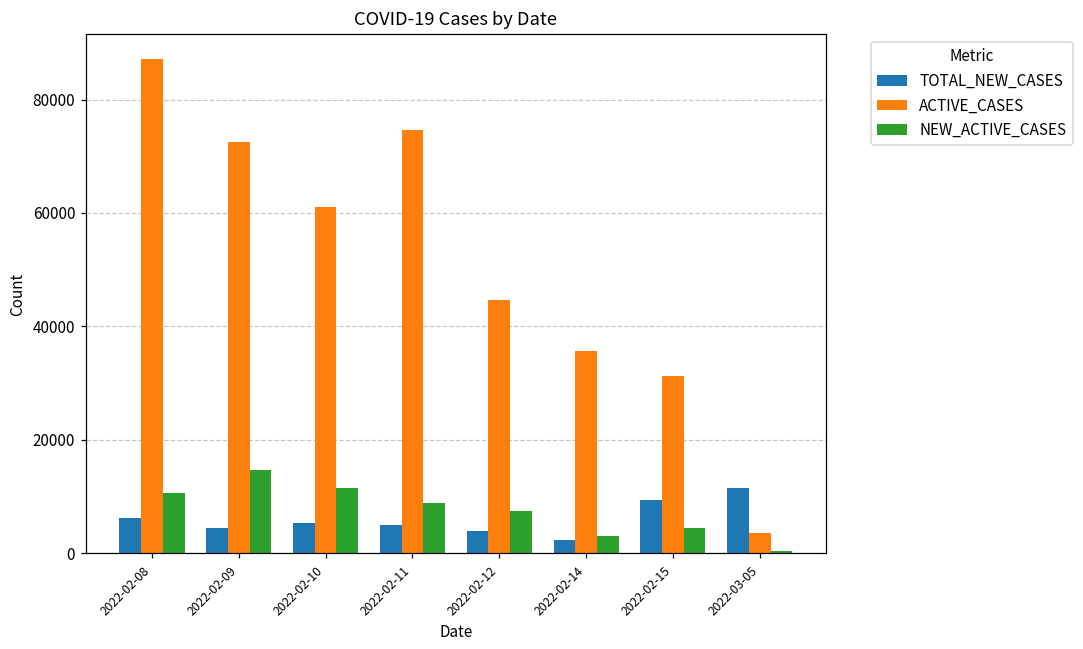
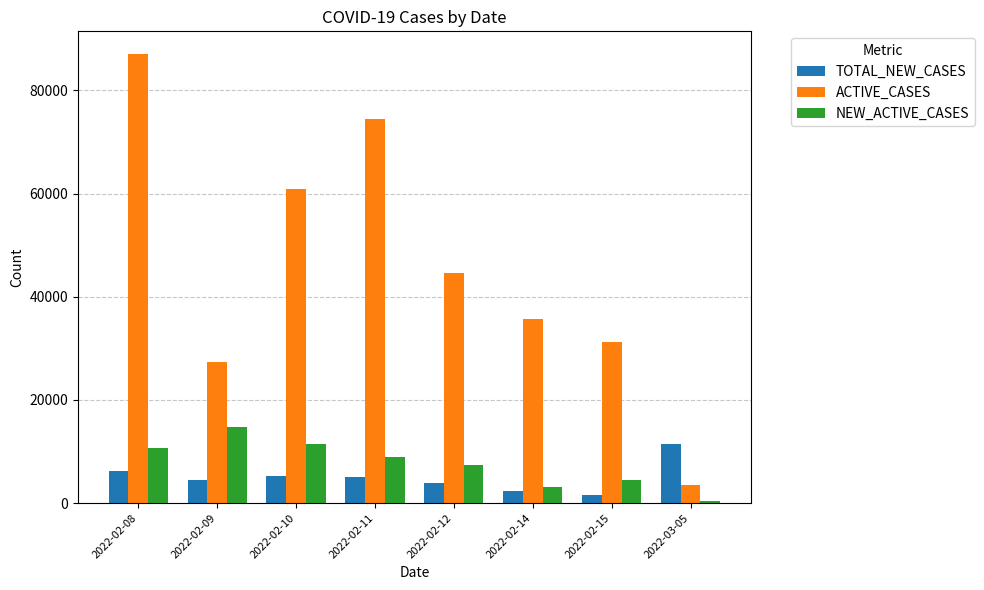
  {
    "TOTAL_NEW_CASES": {
      "2022-02-08": 6000,
      "2022-02-09": 4000,
      "2022-02-10": 5000,
      "2022-02-11": 5000,
      "2022-02-12": 4000,
      "2022-02-14": 2000,
-     "2022-02-15": 9000,
+     "2022-02-15": 2000,
      "2022-03-05": 11000
    },
    "ACTIVE_CASES": {
      "2022-02-08": 87000,
-     "2022-02-09": 72000,
+     "2022-02-09": 27000,
      "2022-02-10": 61000,
      "2022-02-11": 75000,
      "2022-02-12": 45000,
      "2022-02-14": 36000,
      "2022-02-15": 31000,
      "2022-03-05": 4000
    },
    "NEW_ACTIVE_CASES": {
      "2022-02-08": 11000,
      "2022-02-09": 15000,
      "2022-02-10": 11000,
      "2022-02-11": 9000,
      "2022-02-12": 7000,
      "2022-02-14": 3000,
      "2022-02-15": 4000
    }
  }
